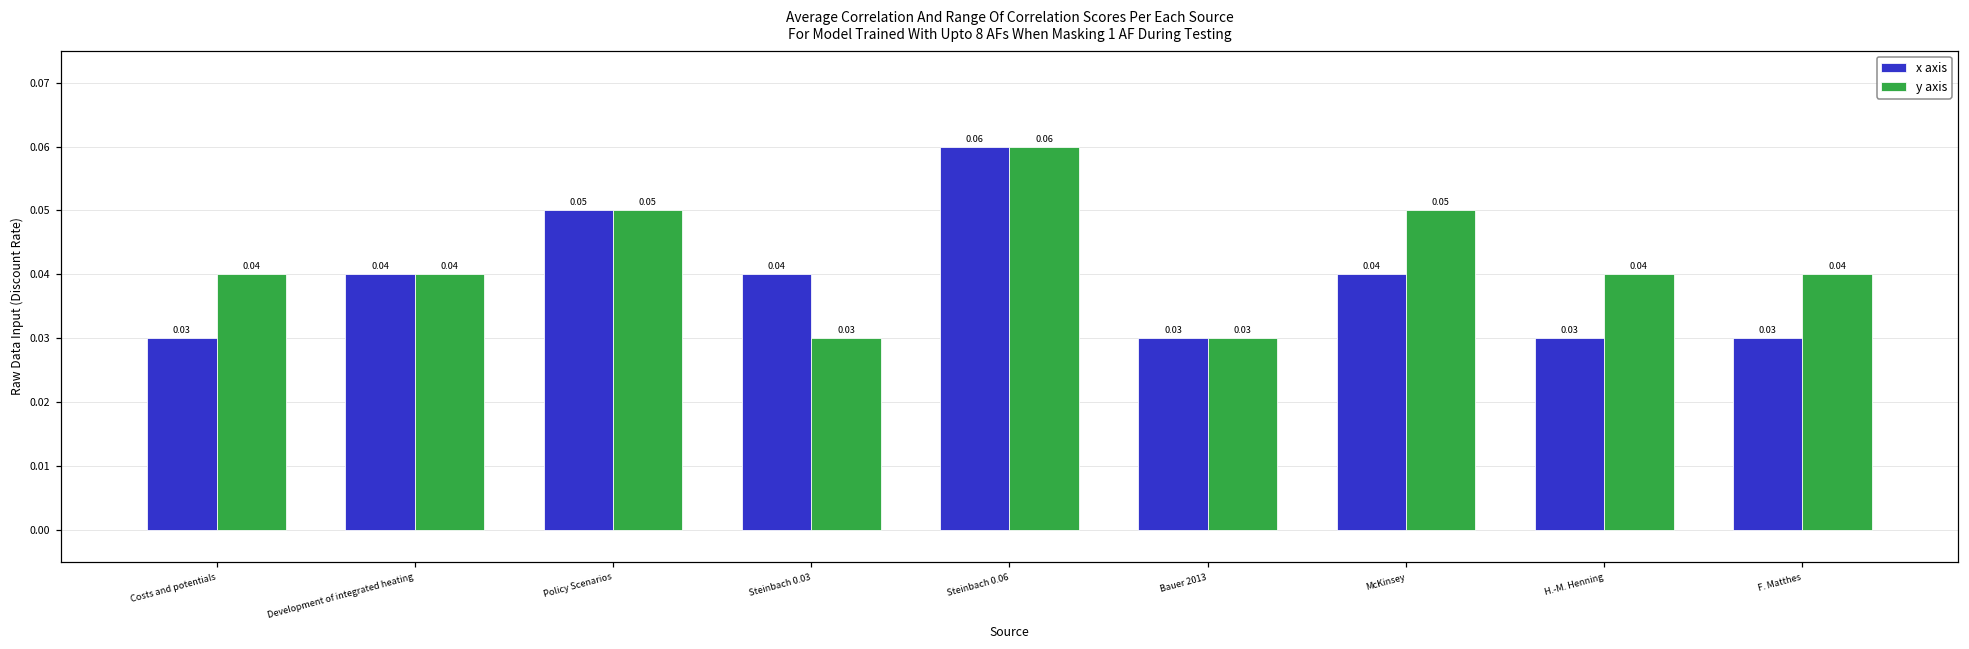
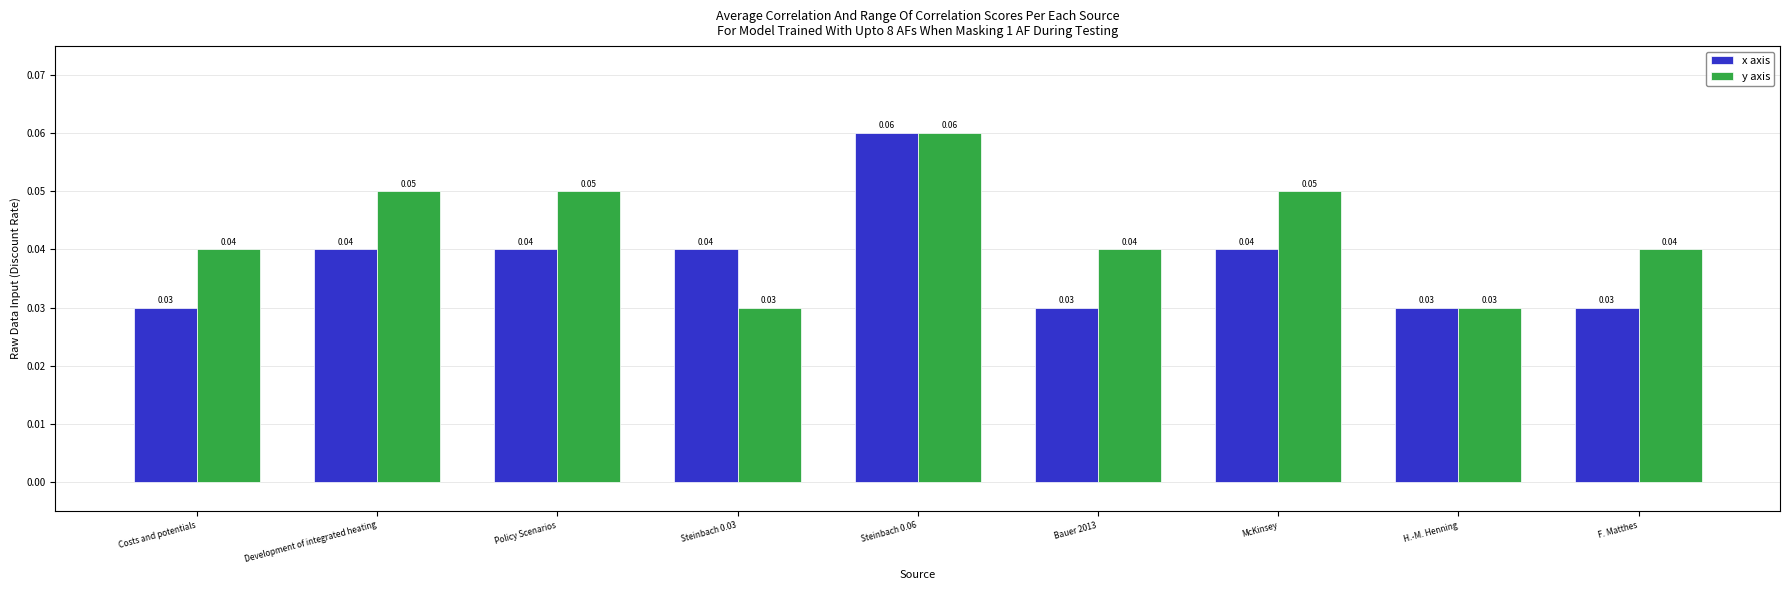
  {
    "x axis": {
      "Costs and potentials": 0.03,
      "Development of integrated heating": 0.04,
-     "Policy Scenarios": 0.05,
+     "Policy Scenarios": 0.04,
      "Steinbach 0.03": 0.04,
      "Steinbach 0.06": 0.06,
      "Bauer 2013": 0.03,
      "McKinsey": 0.04,
      "H.-M. Henning": 0.03,
      "F. Matthes": 0.03
    },
    "y axis": {
      "Costs and potentials": 0.04,
-     "Development of integrated heating": 0.04,
+     "Development of integrated heating": 0.05,
      "Policy Scenarios": 0.05,
      "Steinbach 0.03": 0.03,
      "Steinbach 0.06": 0.06,
-     "Bauer 2013": 0.03,
+     "Bauer 2013": 0.04,
      "McKinsey": 0.05,
-     "H.-M. Henning": 0.04,
+     "H.-M. Henning": 0.03,
      "F. Matthes": 0.04
    }
  }
